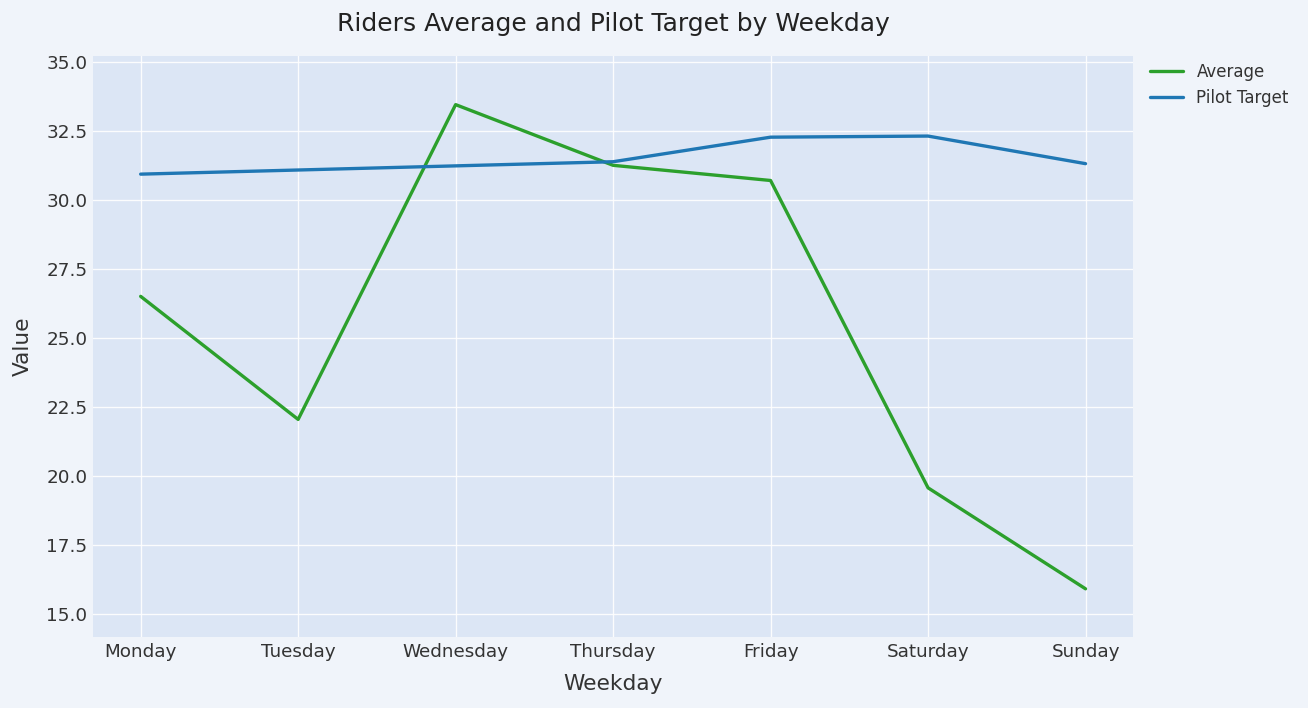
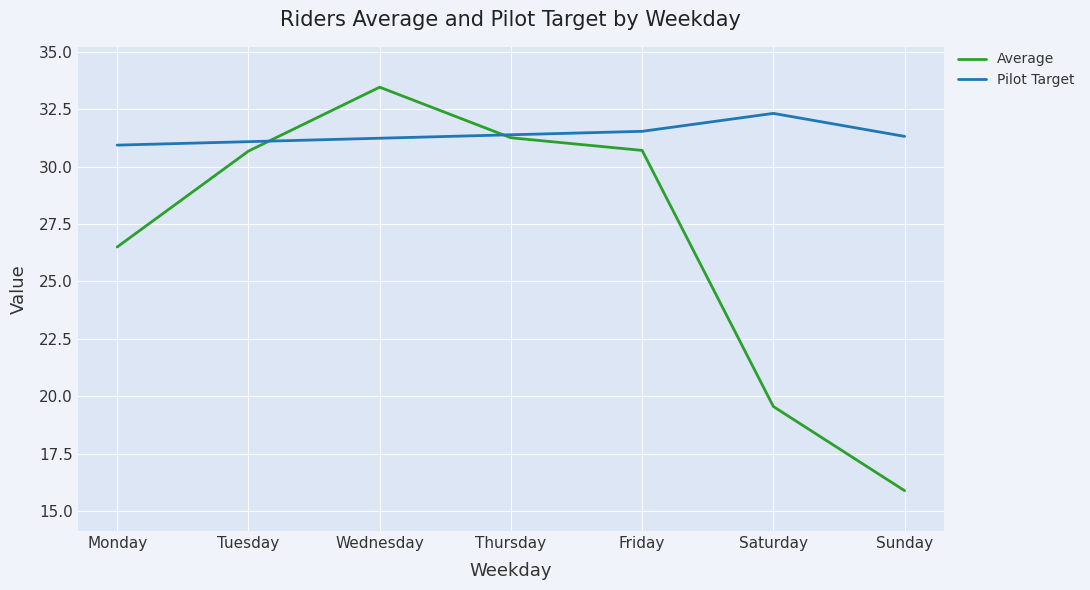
  {
    "Average": {
      "Monday": 26.5,
-     "Tuesday": 22.0,
+     "Tuesday": 30.7,
      "Wednesday": 33.5,
      "Thursday": 31.3,
      "Friday": 30.7,
      "Saturday": 19.6,
      "Sunday": 15.9
    },
    "Pilot Target": {
      "Monday": 30.9,
      "Tuesday": 31.1,
      "Wednesday": 31.2,
      "Thursday": 31.4,
-     "Friday": 32.3,
+     "Friday": 31.5,
      "Saturday": 32.3,
      "Sunday": 31.3
    }
  }
